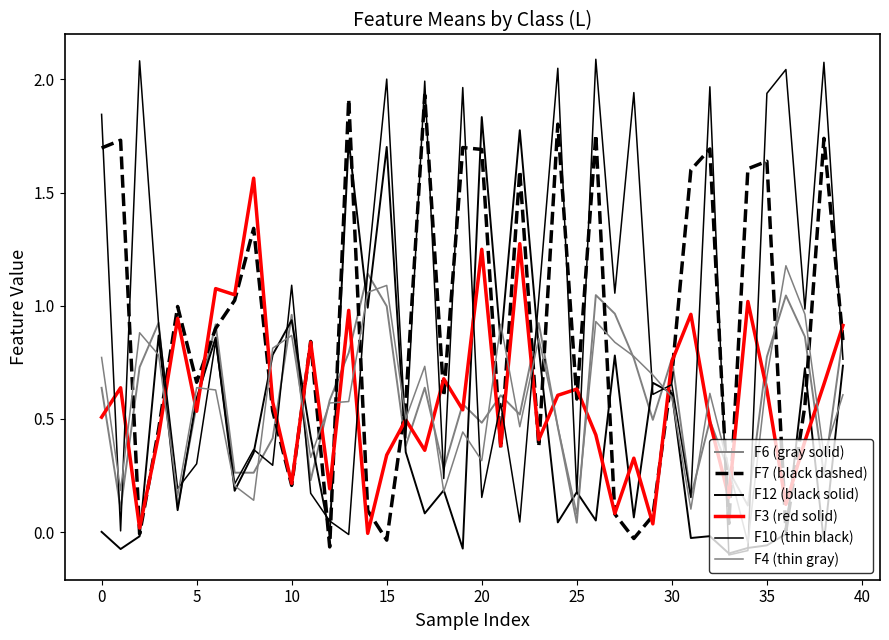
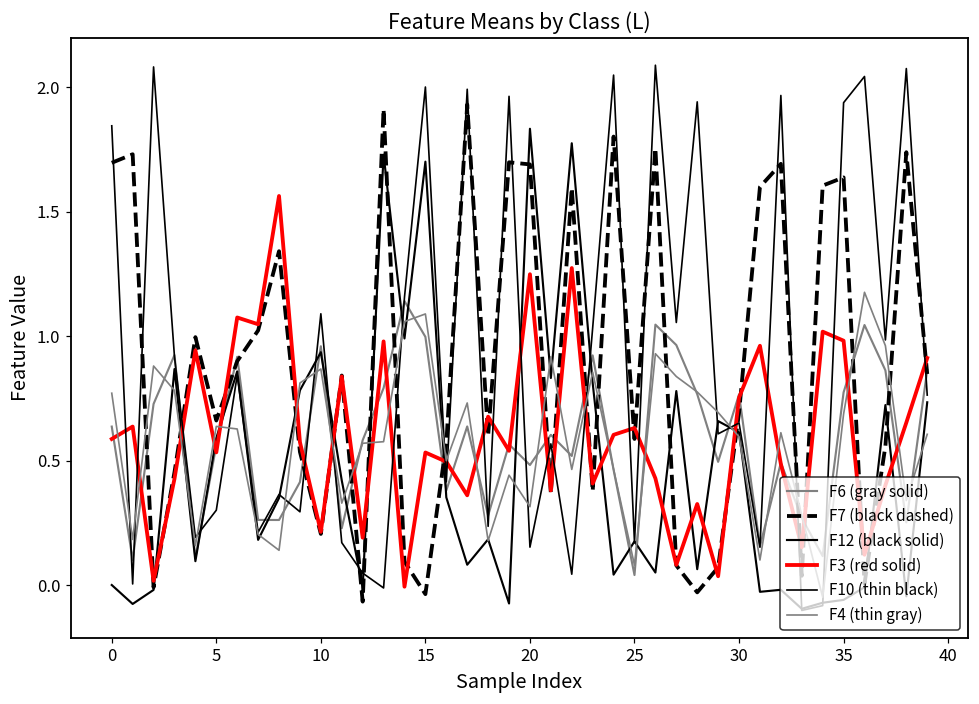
  {
    "F3 (red solid)": {
-     "0": 0.51,
+     "0": 0.59,
      "5": 0.53,
-     "15": 0.34,
+     "15": 0.53,
      "20": 1.25,
      "25": 0.63,
      "30": 0.75,
-     "35": 0.63
+     "35": 0.98
    }
  }
